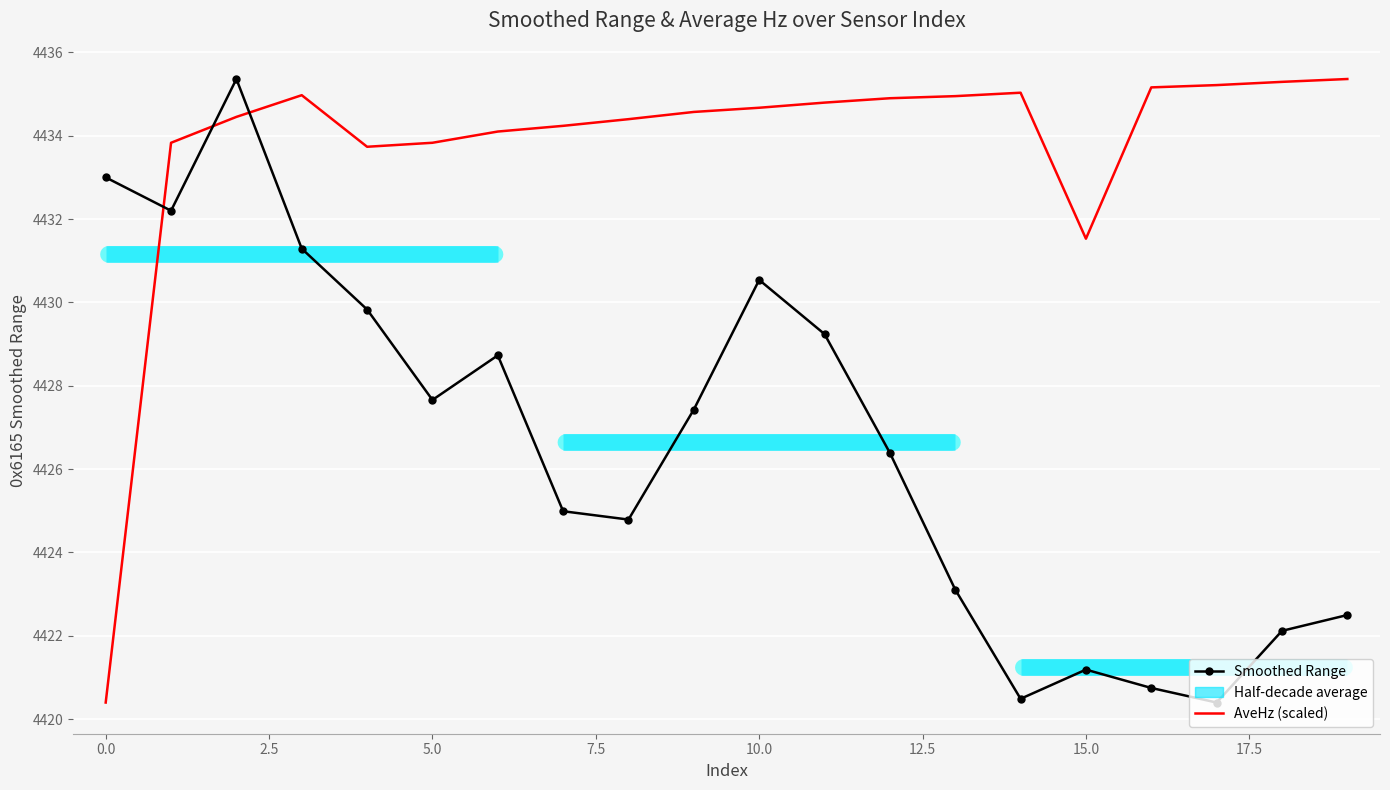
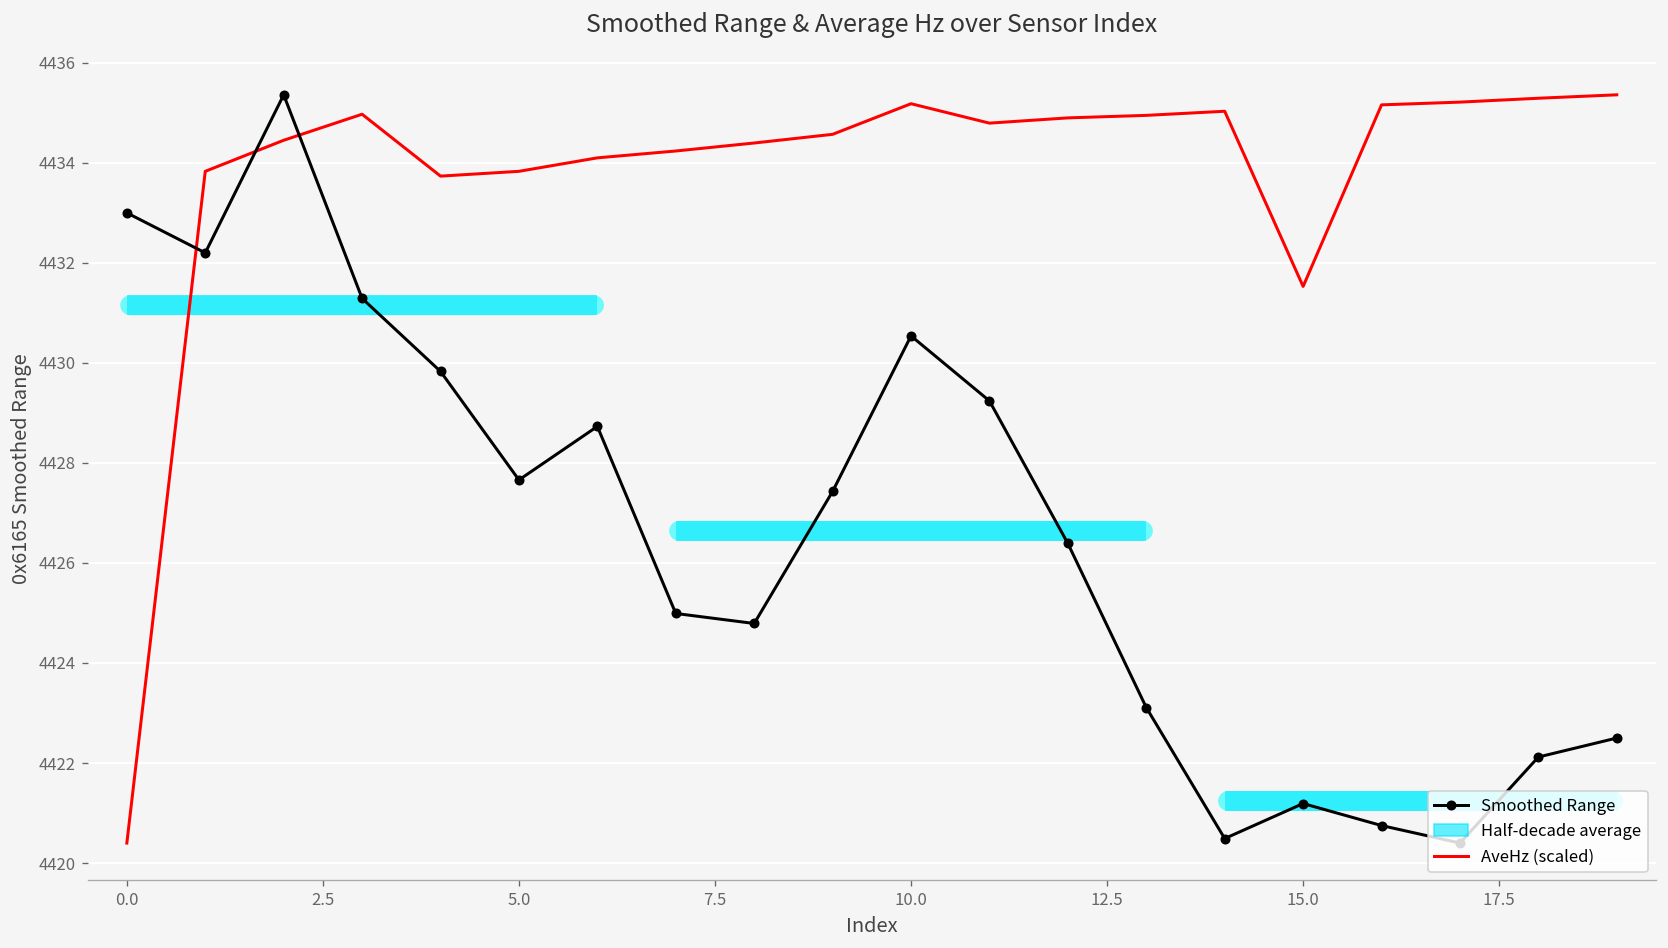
  {
    "AveHz (scaled)": {
      "0.0": 4420.4,
      "5.0": 4433.8,
-     "10.0": 4434.7,
+     "10.0": 4435.2,
      "15.0": 4431.5
    }
  }
